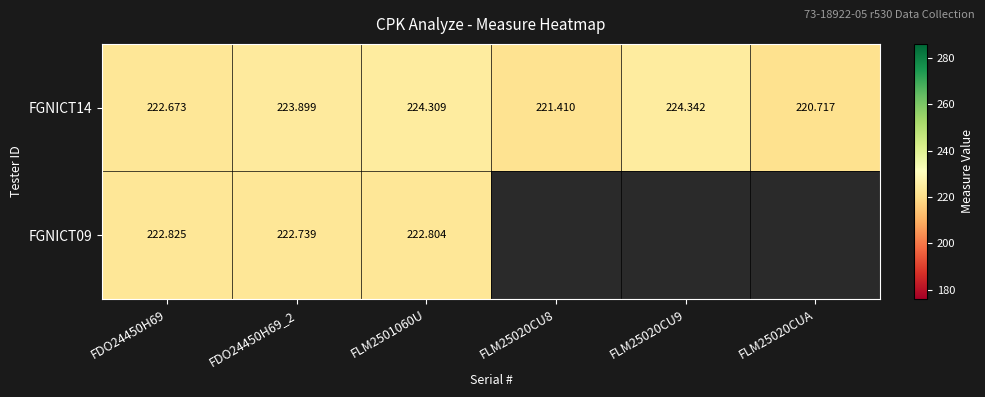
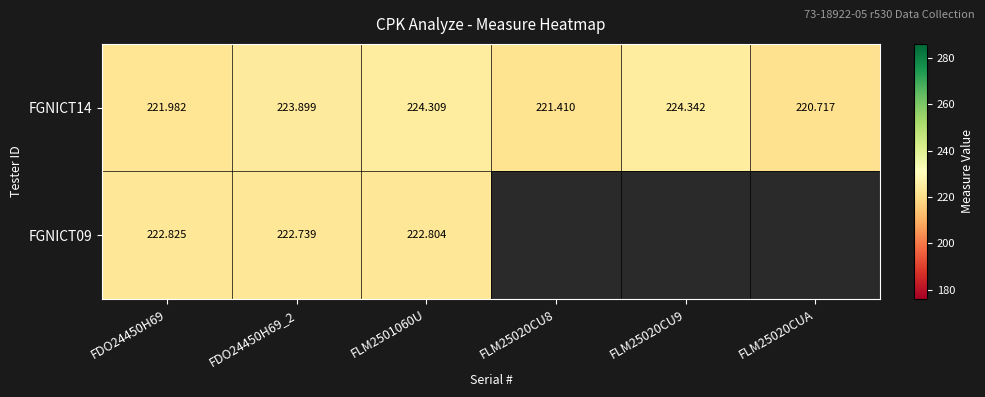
  {
    "FGNICT14": {
-     "FDO24450H69": 222.673,
+     "FDO24450H69": 221.982,
      "FDO24450H69_2": 223.899,
      "FLM2501060U": 224.309,
      "FLM25020CU8": 221.410,
      "FLM25020CU9": 224.342,
      "FLM25020CUA": 220.717
    },
    "FGNICT09": {
      "FDO24450H69": 222.825,
      "FDO24450H69_2": 222.739,
      "FLM2501060U": 222.804
    }
  }
